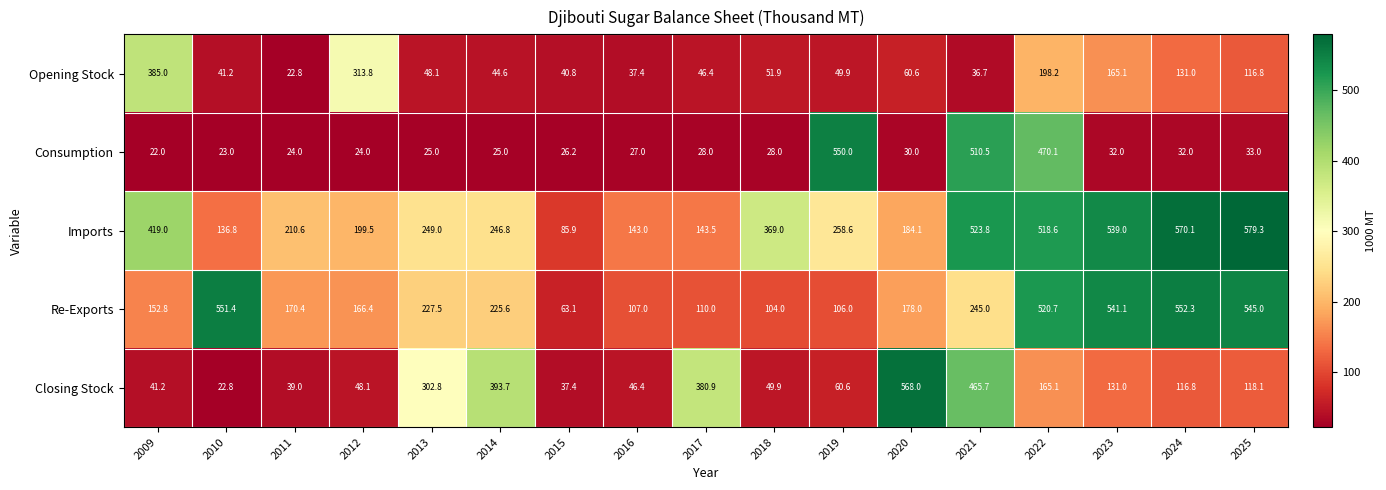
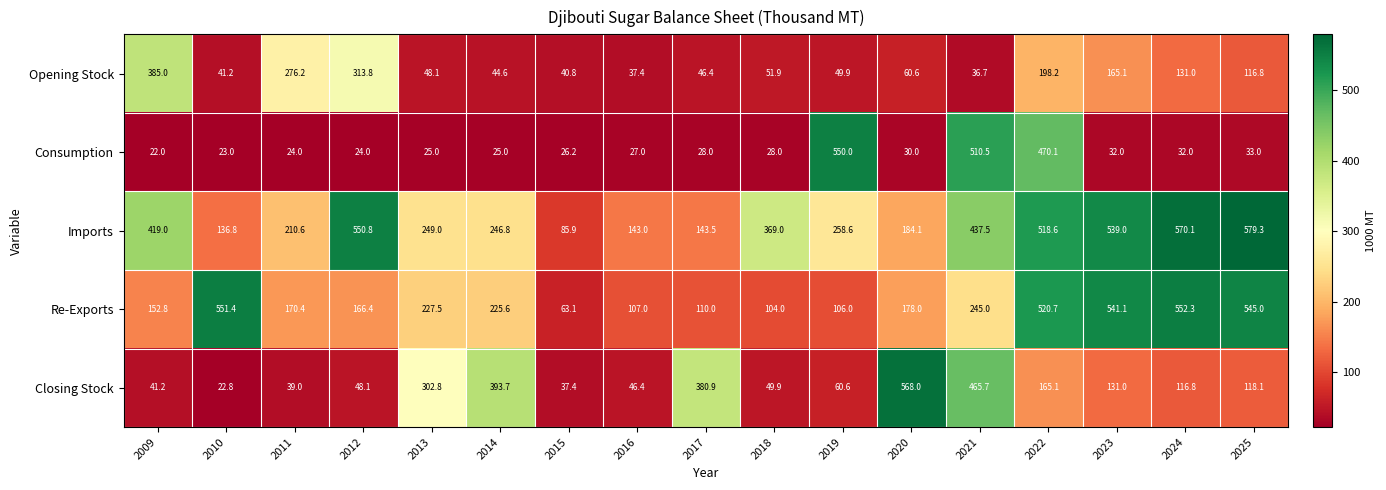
  {
    "Opening Stock": {
      "2009": 385.0,
      "2010": 41.2,
-     "2011": 22.8,
+     "2011": 276.2,
      "2012": 313.8,
      "2013": 48.1,
      "2014": 44.6,
      "2015": 40.8,
      "2016": 37.4,
      "2017": 46.4,
      "2018": 51.9,
      "2019": 49.9,
      "2020": 60.6,
      "2021": 36.7,
      "2022": 198.2,
      "2023": 165.1,
      "2024": 131.0,
      "2025": 116.8
    },
    "Consumption": {
      "2009": 22.0,
      "2010": 23.0,
      "2011": 24.0,
      "2012": 24.0,
      "2013": 25.0,
      "2014": 25.0,
      "2015": 26.2,
      "2016": 27.0,
      "2017": 28.0,
      "2018": 28.0,
      "2019": 550.0,
      "2020": 30.0,
      "2021": 510.5,
      "2022": 470.1,
      "2023": 32.0,
      "2024": 32.0,
      "2025": 33.0
    },
    "Imports": {
      "2009": 419.0,
      "2010": 136.8,
      "2011": 210.6,
-     "2012": 199.5,
+     "2012": 550.8,
      "2013": 249.0,
      "2014": 246.8,
      "2015": 85.9,
      "2016": 143.0,
      "2017": 143.5,
      "2018": 369.0,
      "2019": 258.6,
      "2020": 184.1,
-     "2021": 523.8,
+     "2021": 437.5,
      "2022": 518.6,
      "2023": 539.0,
      "2024": 570.1,
      "2025": 579.3
    },
    "Re-Exports": {
      "2009": 152.8,
      "2010": 551.4,
      "2011": 170.4,
      "2012": 166.4,
      "2013": 227.5,
      "2014": 225.6,
      "2015": 63.1,
      "2016": 107.0,
      "2017": 110.0,
      "2018": 104.0,
      "2019": 106.0,
      "2020": 178.0,
      "2021": 245.0,
      "2022": 520.7,
      "2023": 541.1,
      "2024": 552.3,
      "2025": 545.0
    },
    "Closing Stock": {
      "2009": 41.2,
      "2010": 22.8,
      "2011": 39.0,
      "2012": 48.1,
      "2013": 302.8,
      "2014": 393.7,
      "2015": 37.4,
      "2016": 46.4,
      "2017": 380.9,
      "2018": 49.9,
      "2019": 60.6,
      "2020": 568.0,
      "2021": 465.7,
      "2022": 165.1,
      "2023": 131.0,
      "2024": 116.8,
      "2025": 118.1
    }
  }
